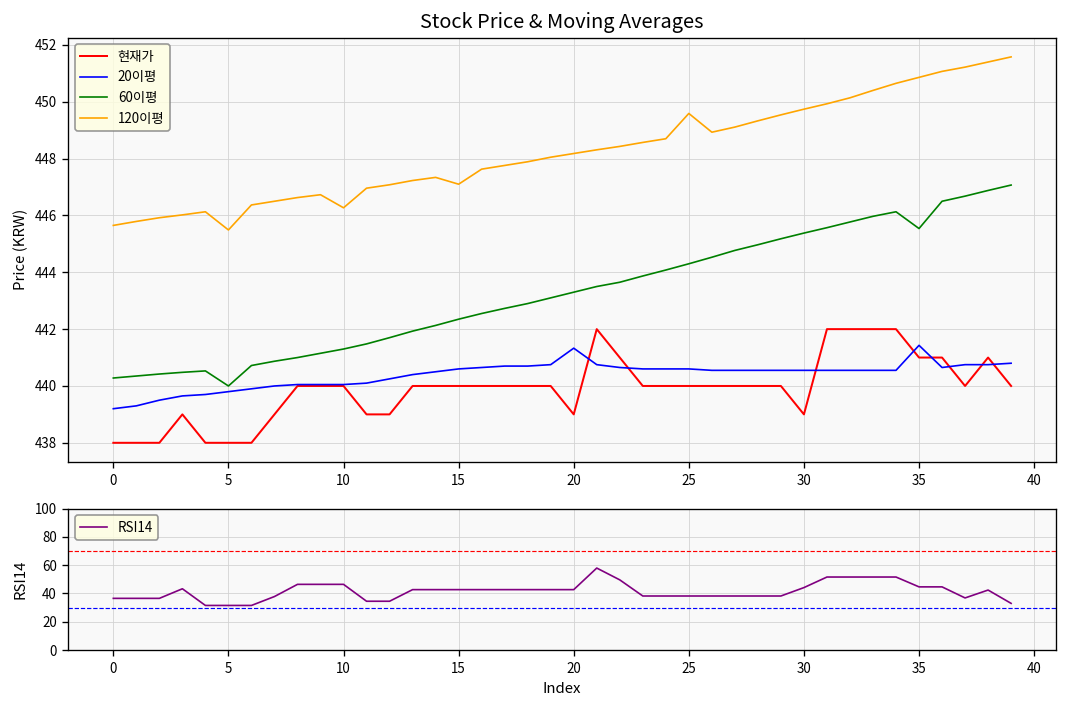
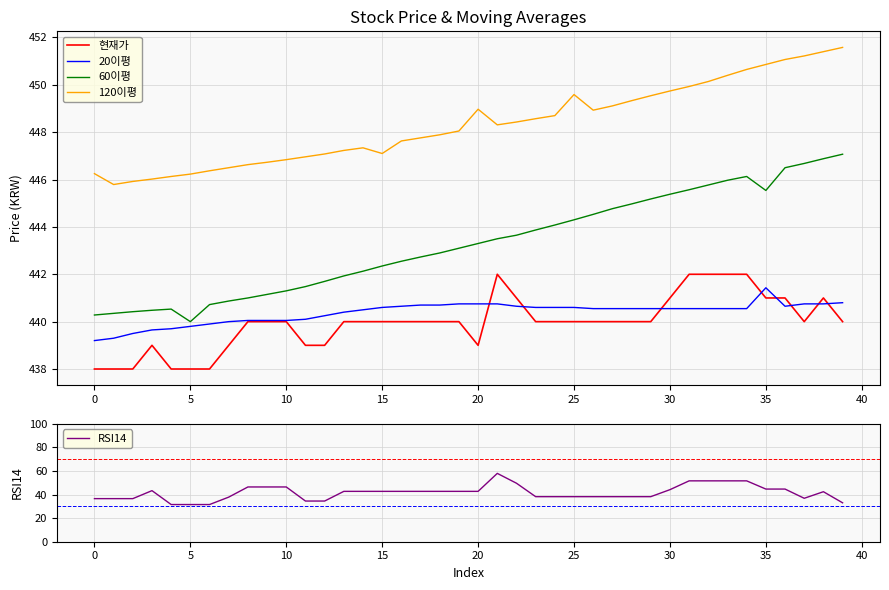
  {
    "Stock Price & Moving Averages": {
      "현재가": {
        "0": 438,
        "5": 438,
        "15": 440,
        "20": 439,
        "25": 440,
-       "30": 439,
+       "30": 441,
        "35": 441
      },
      "20이평": {
        "0": 439.2,
        "5": 439.8,
        "15": 440.6,
-       "20": 441.3,
+       "20": 440.8,
        "25": 440.6,
        "30": 440.6,
        "35": 441.4
      },
      "60이평": {
        "0": 440.3,
        "5": 440.0,
        "10": 441.3,
        "15": 442.4,
        "20": 443.3,
        "25": 444.3,
        "30": 445.4,
        "35": 445.5
      },
      "120이평": {
-       "0": 445.7,
-       "5": 445.5,
-       "10": 446.3,
+       "0": 446.3,
+       "5": 446.2,
+       "10": 446.8,
        "15": 447.1,
-       "20": 448.2,
+       "20": 449.0,
        "25": 449.6,
        "30": 449.7,
        "35": 450.9
      }
    }
  }
